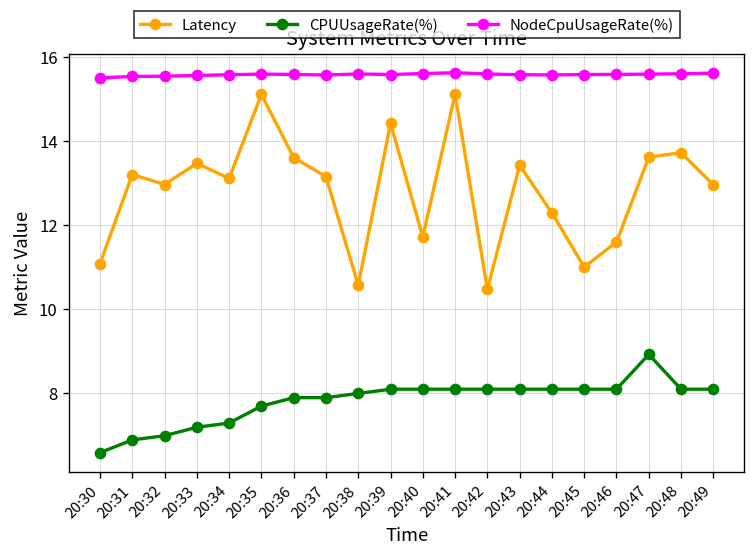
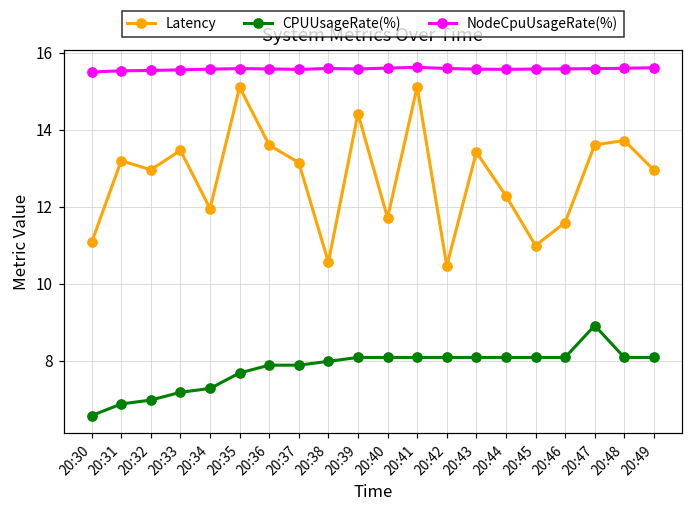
  {
    "Latency": {
      "20:30": 11.1,
      "20:31": 13.2,
      "20:32": 13.0,
      "20:33": 13.5,
-     "20:34": 13.1,
+     "20:34": 11.9,
      "20:35": 15.1,
      "20:36": 13.6,
      "20:37": 13.1,
      "20:38": 10.6,
      "20:39": 14.4,
      "20:40": 11.7,
      "20:41": 15.1,
      "20:42": 10.5,
      "20:43": 13.4,
      "20:44": 12.3,
      "20:45": 11.0,
      "20:46": 11.6,
      "20:47": 13.6,
      "20:48": 13.7,
      "20:49": 13.0
    },
    "CPUUsageRate(%)": {
      "20:30": 6.6,
      "20:31": 6.9,
      "20:32": 7.0,
      "20:33": 7.2,
      "20:34": 7.3,
      "20:35": 7.7,
      "20:36": 7.9,
      "20:37": 7.9,
      "20:38": 8.0,
      "20:39": 8.1,
      "20:40": 8.1,
      "20:41": 8.1,
      "20:42": 8.1,
      "20:43": 8.1,
      "20:44": 8.1,
      "20:45": 8.1,
      "20:46": 8.1,
      "20:47": 8.9,
      "20:48": 8.1,
      "20:49": 8.1
    },
    "NodeCpuUsageRate(%)": {
      "20:30": 15.5,
      "20:31": 15.5,
      "20:32": 15.5,
      "20:33": 15.6,
      "20:34": 15.6,
      "20:35": 15.6,
      "20:36": 15.6,
      "20:37": 15.6,
      "20:38": 15.6,
      "20:39": 15.6,
      "20:40": 15.6,
      "20:41": 15.6,
      "20:42": 15.6,
      "20:43": 15.6,
      "20:44": 15.6,
      "20:45": 15.6,
      "20:46": 15.6,
      "20:47": 15.6,
      "20:48": 15.6,
      "20:49": 15.6
    }
  }
